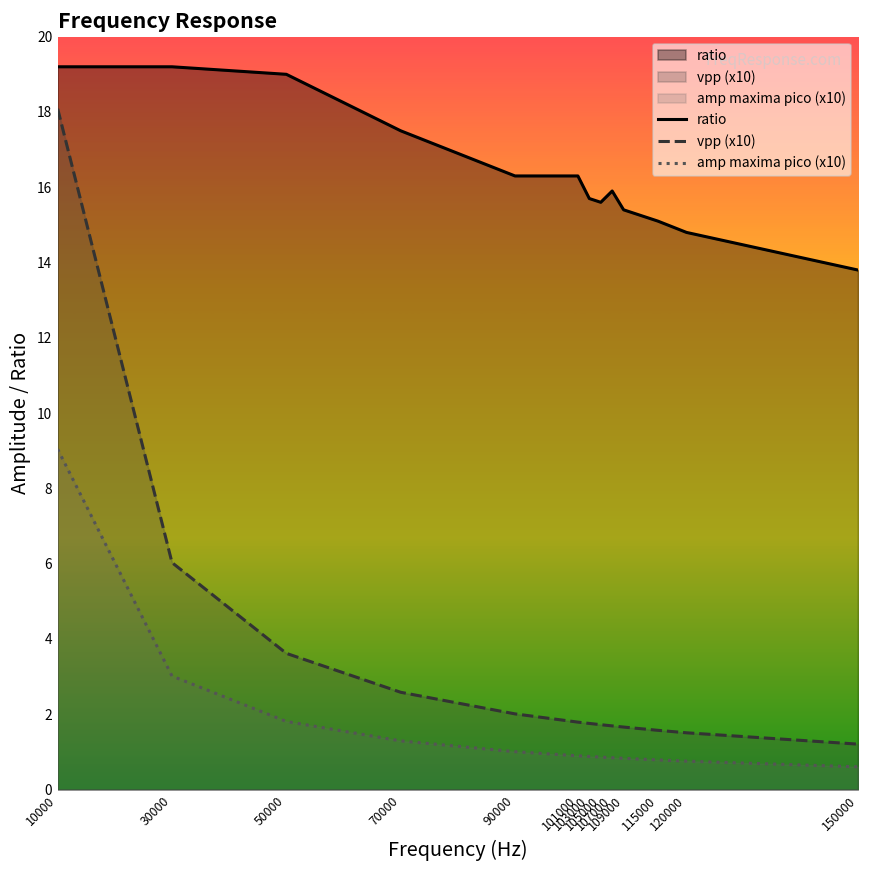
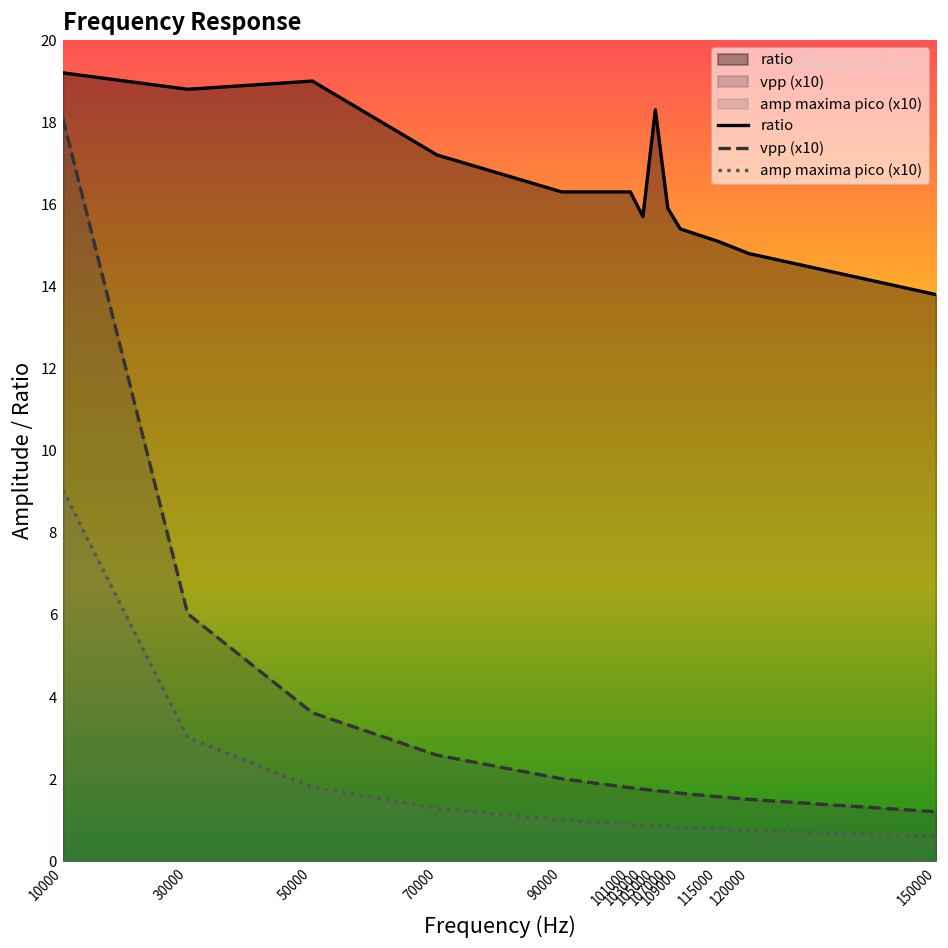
  {
    "ratio": {
      "10000": 19.2,
-     "30000": 19.2,
+     "30000": 18.8,
      "50000": 19.0,
-     "70000": 17.5,
+     "70000": 17.2,
      "90000": 16.3,
      "101000": 16.3,
      "103000": 15.7,
-     "105000": 15.6,
+     "105000": 18.3,
      "107000": 15.9,
      "109000": 15.4,
      "115000": 15.1,
      "120000": 14.8,
      "150000": 13.8
    }
  }
